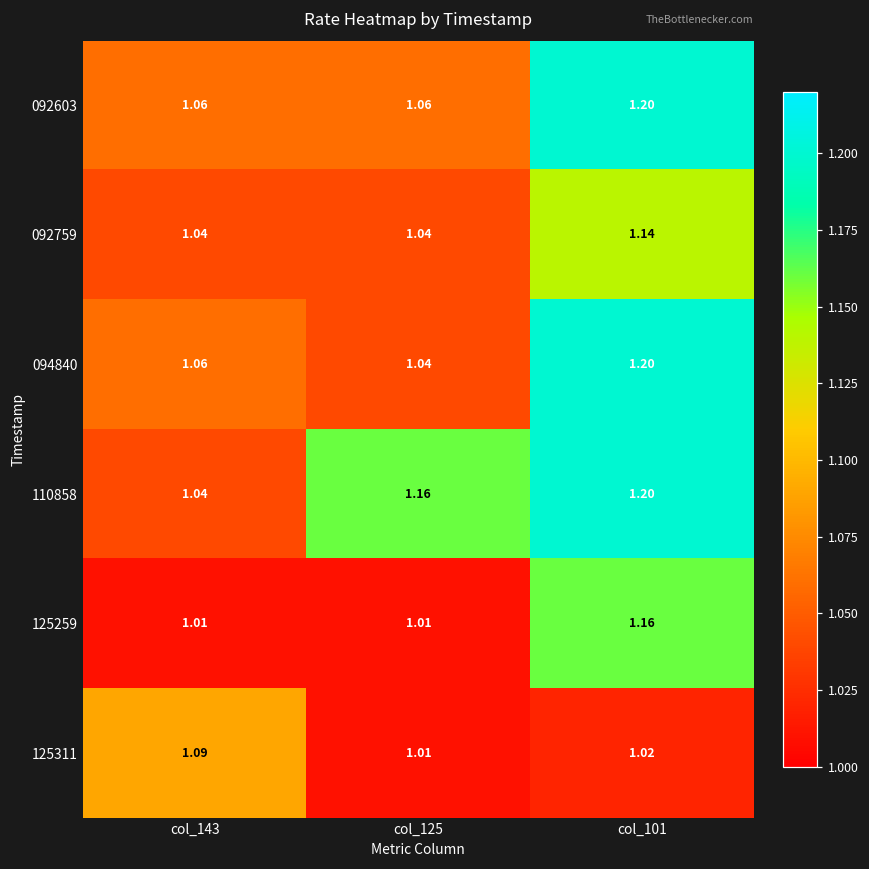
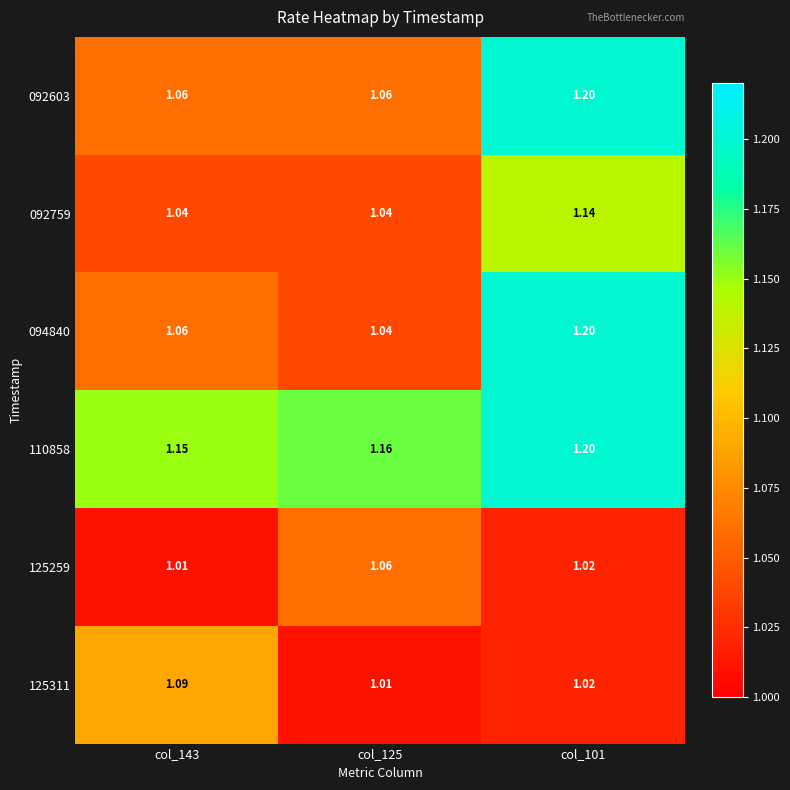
  {
    "092603": {
      "col_143": 1.06,
      "col_125": 1.06,
      "col_101": 1.20
    },
    "092759": {
      "col_143": 1.04,
      "col_125": 1.04,
      "col_101": 1.14
    },
    "094840": {
      "col_143": 1.06,
      "col_125": 1.04,
      "col_101": 1.20
    },
    "110858": {
-     "col_143": 1.04,
+     "col_143": 1.15,
      "col_125": 1.16,
      "col_101": 1.20
    },
    "125259": {
      "col_143": 1.01,
-     "col_125": 1.01,
-     "col_101": 1.16
+     "col_125": 1.06,
+     "col_101": 1.02
    },
    "125311": {
      "col_143": 1.09,
      "col_125": 1.01,
      "col_101": 1.02
    }
  }
